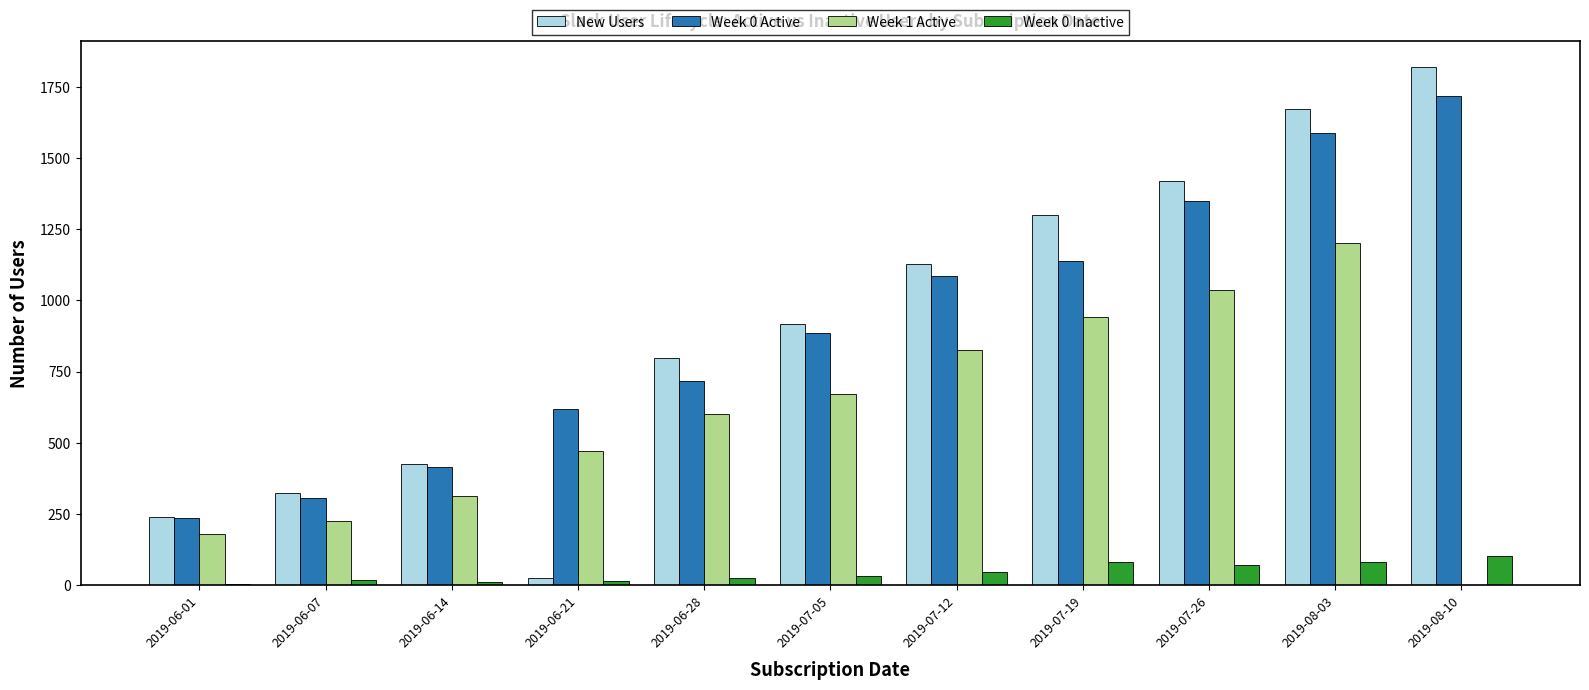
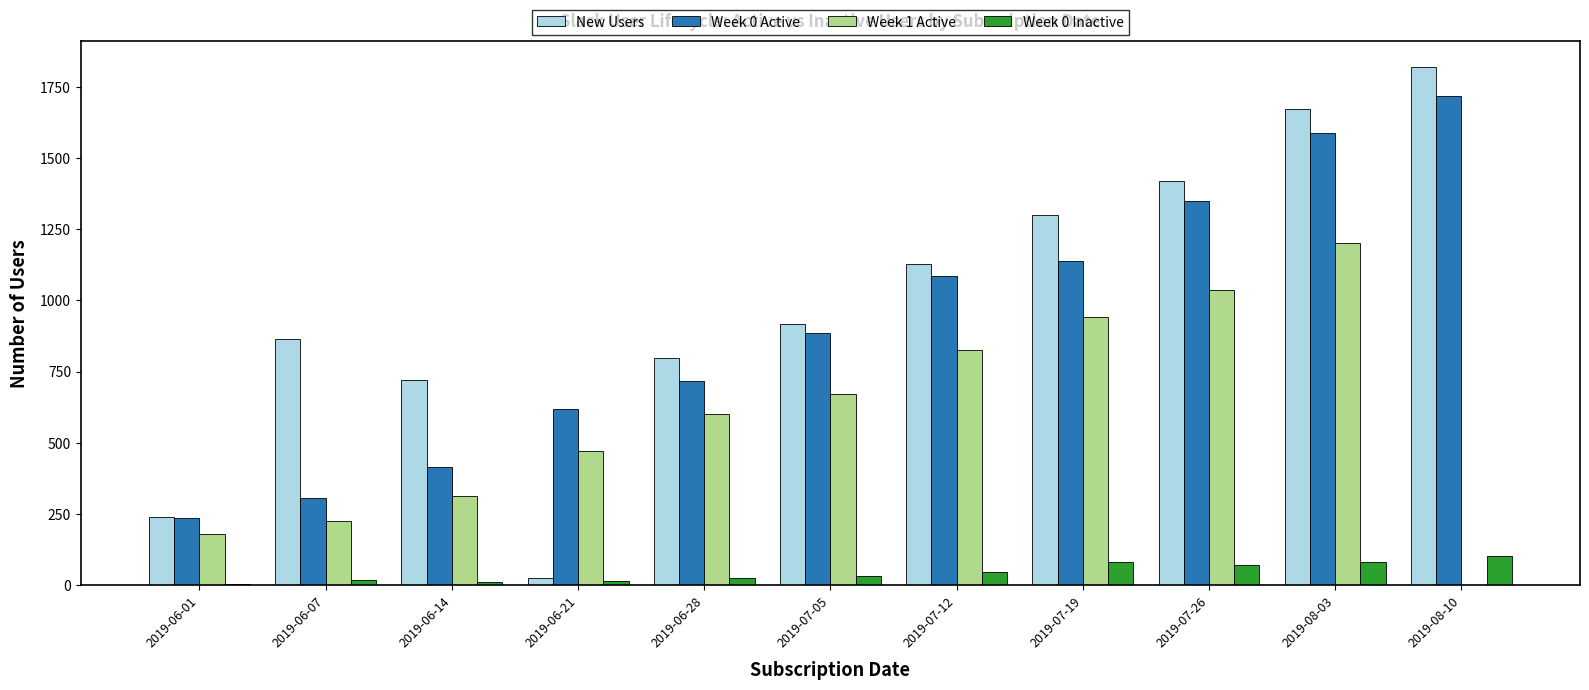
  {
    "New Users": {
      "2019-06-01": 240,
-     "2019-06-07": 320,
-     "2019-06-14": 430,
+     "2019-06-07": 860,
+     "2019-06-14": 720,
      "2019-06-21": 30,
      "2019-06-28": 800,
      "2019-07-05": 920,
      "2019-07-12": 1130,
      "2019-07-19": 1300,
      "2019-07-26": 1420,
      "2019-08-03": 1670,
      "2019-08-10": 1820
    },
    "Week 0 Active": {
      "2019-06-01": 240,
      "2019-06-07": 310,
      "2019-06-14": 410,
      "2019-06-21": 620,
      "2019-06-28": 720,
      "2019-07-05": 890,
      "2019-07-12": 1080,
      "2019-07-19": 1140,
      "2019-07-26": 1350,
      "2019-08-03": 1590,
      "2019-08-10": 1720
    },
    "Week 0 Inactive": {
      "2019-06-07": 20,
      "2019-06-14": 10,
      "2019-06-21": 20,
      "2019-06-28": 20,
      "2019-07-05": 30,
      "2019-07-12": 50,
      "2019-07-19": 80,
      "2019-07-26": 70,
      "2019-08-03": 80,
      "2019-08-10": 100
    }
  }
